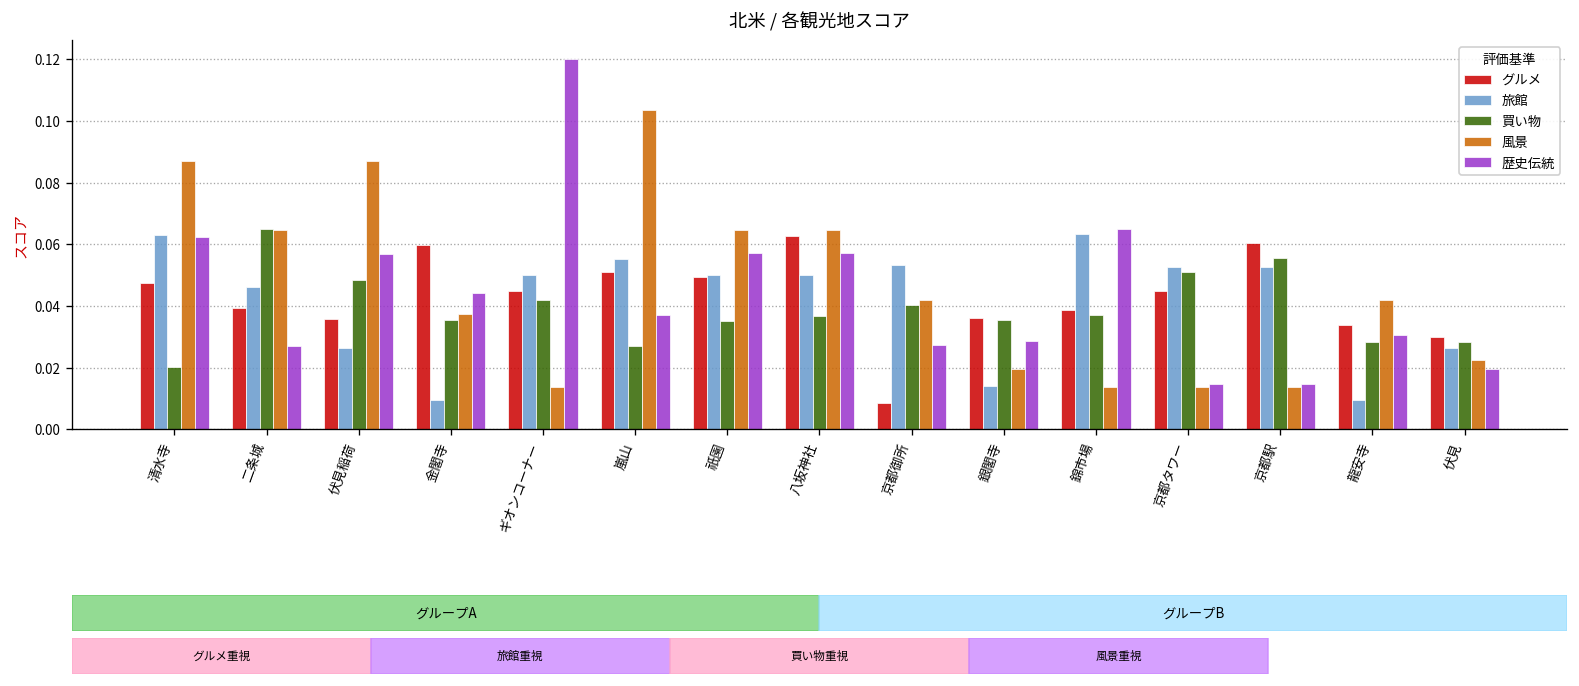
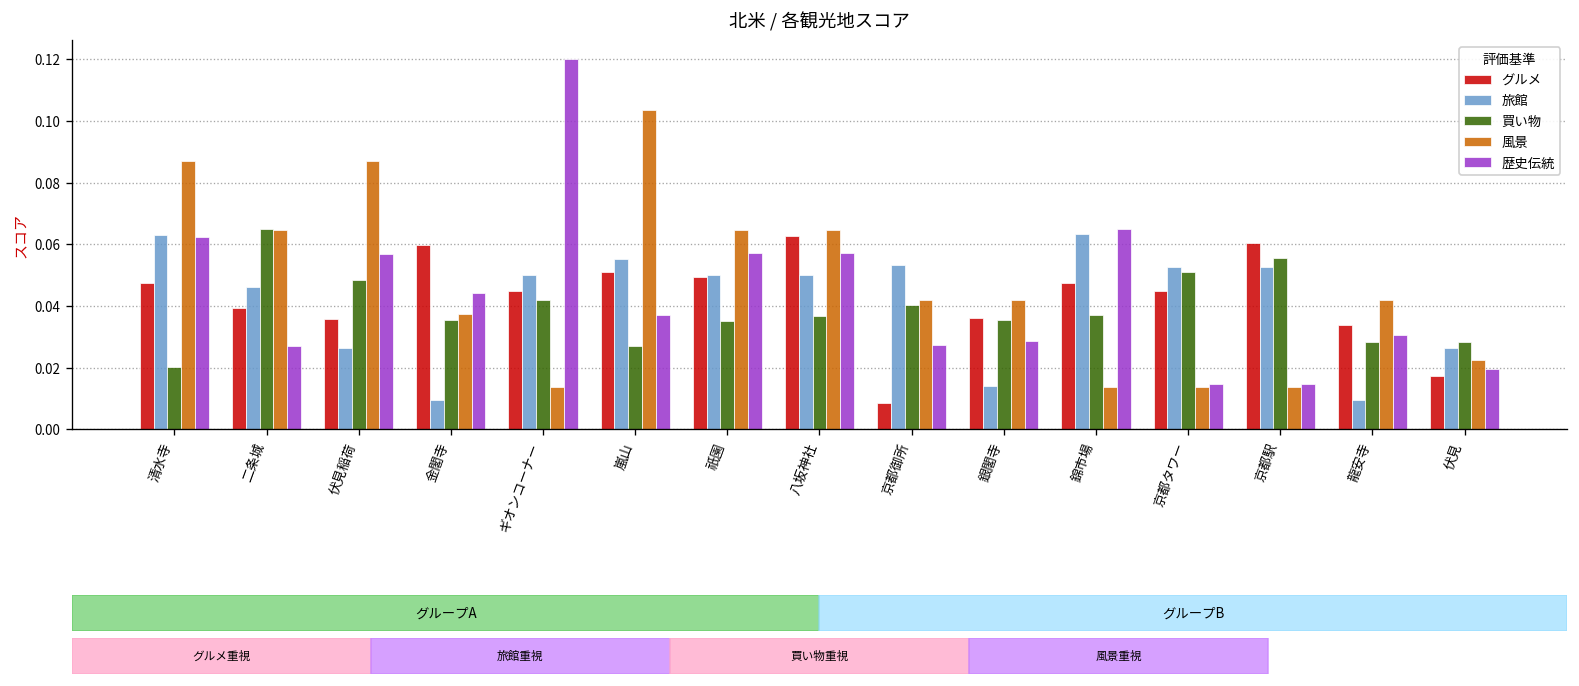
  {
    "グルメ": {
      "清水寺": 0.047,
      "二条城": 0.039,
      "伏見稲荷": 0.036,
      "金閣寺": 0.060,
      "ギオンコーナー": 0.045,
      "嵐山": 0.051,
      "祇園": 0.049,
      "八坂神社": 0.063,
      "京都御所": 0.008,
      "銀閣寺": 0.036,
-     "錦市場": 0.039,
+     "錦市場": 0.047,
      "京都タワー": 0.045,
      "京都駅": 0.060,
      "龍安寺": 0.034,
-     "伏見": 0.030
+     "伏見": 0.017
    },
    "旅館": {
      "清水寺": 0.063,
      "二条城": 0.046,
      "伏見稲荷": 0.026,
      "金閣寺": 0.009,
      "ギオンコーナー": 0.050,
      "嵐山": 0.055,
      "祇園": 0.050,
      "八坂神社": 0.050,
      "京都御所": 0.053,
      "銀閣寺": 0.014,
      "錦市場": 0.063,
      "京都タワー": 0.053,
      "京都駅": 0.053,
      "龍安寺": 0.009,
      "伏見": 0.026
    },
    "買い物": {
      "清水寺": 0.020,
      "二条城": 0.065,
      "伏見稲荷": 0.048,
      "金閣寺": 0.035,
      "ギオンコーナー": 0.042,
      "嵐山": 0.027,
      "祇園": 0.035,
      "八坂神社": 0.037,
      "京都御所": 0.040,
      "銀閣寺": 0.035,
      "錦市場": 0.037,
      "京都タワー": 0.051,
      "京都駅": 0.056,
      "龍安寺": 0.028,
      "伏見": 0.028
    },
    "風景": {
      "清水寺": 0.087,
      "二条城": 0.064,
      "伏見稲荷": 0.087,
      "金閣寺": 0.037,
      "ギオンコーナー": 0.014,
      "嵐山": 0.104,
      "祇園": 0.064,
      "八坂神社": 0.064,
      "京都御所": 0.042,
-     "銀閣寺": 0.020,
+     "銀閣寺": 0.042,
      "錦市場": 0.014,
      "京都タワー": 0.014,
      "京都駅": 0.014,
      "龍安寺": 0.042,
      "伏見": 0.022
    },
    "歴史伝統": {
      "清水寺": 0.062,
      "二条城": 0.027,
      "伏見稲荷": 0.057,
      "金閣寺": 0.044,
      "ギオンコーナー": 0.120,
      "嵐山": 0.037,
      "祇園": 0.057,
      "八坂神社": 0.057,
      "京都御所": 0.027,
      "銀閣寺": 0.029,
      "錦市場": 0.065,
      "京都タワー": 0.015,
      "京都駅": 0.015,
      "龍安寺": 0.030,
      "伏見": 0.019
    }
  }
